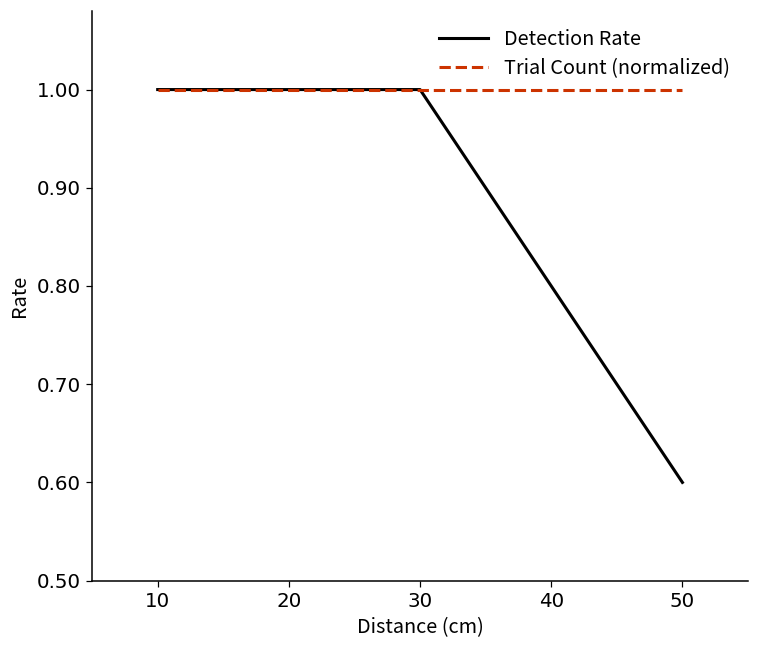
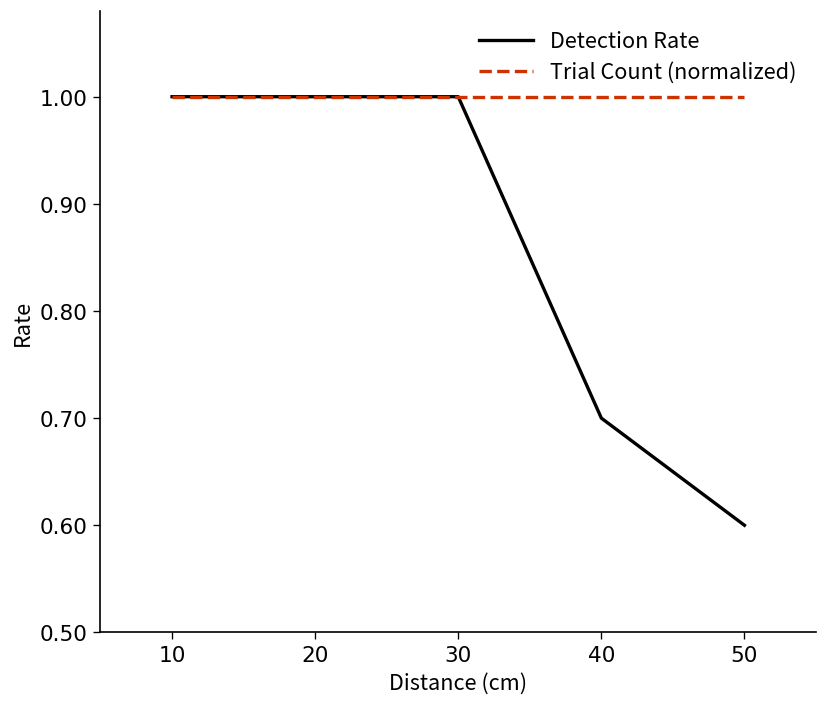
  {
    "Detection Rate": {
-     "40": 0.8,
+     "40": 0.7,
      "50": 0.6
    },
    "Trial Count (normalized)": {
      "40": 1.0,
      "50": 1.0
    }
  }
